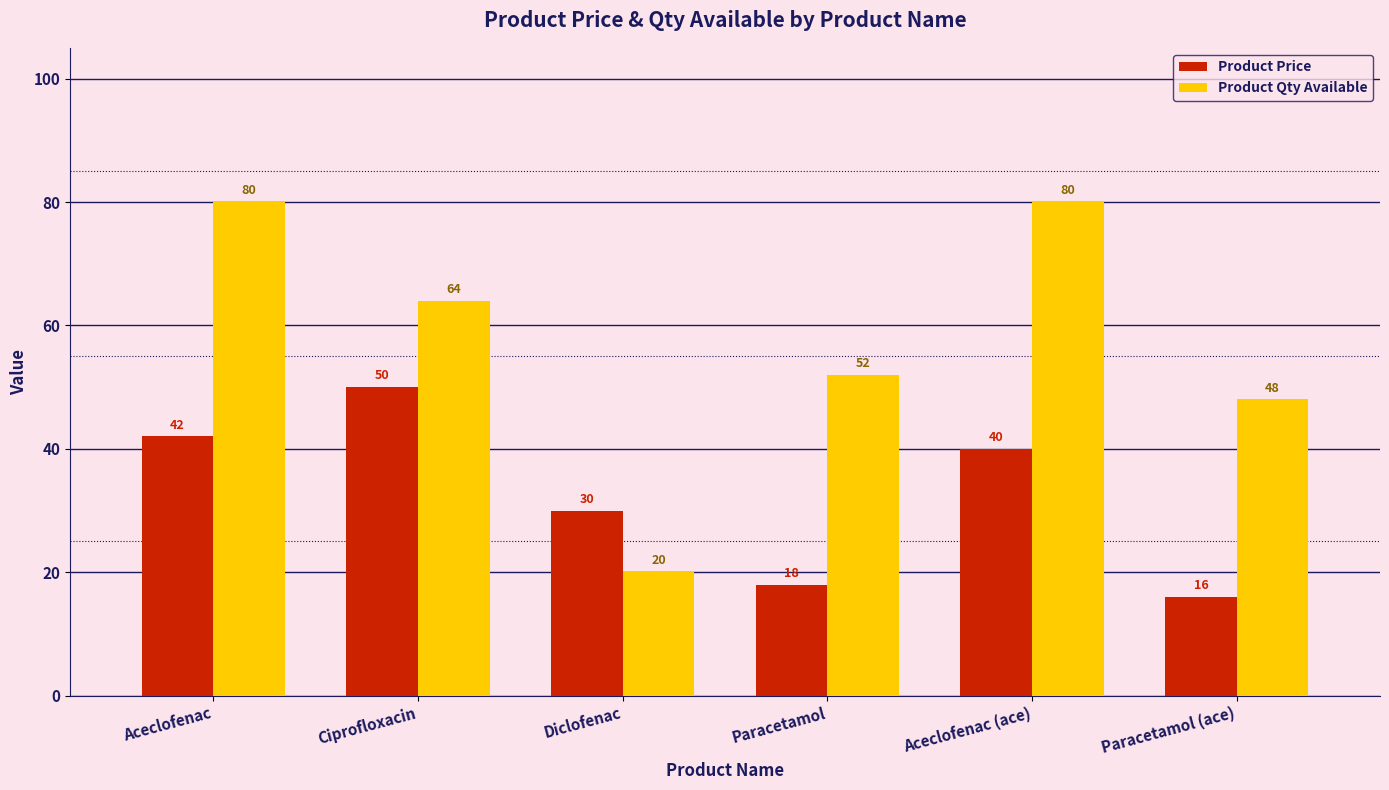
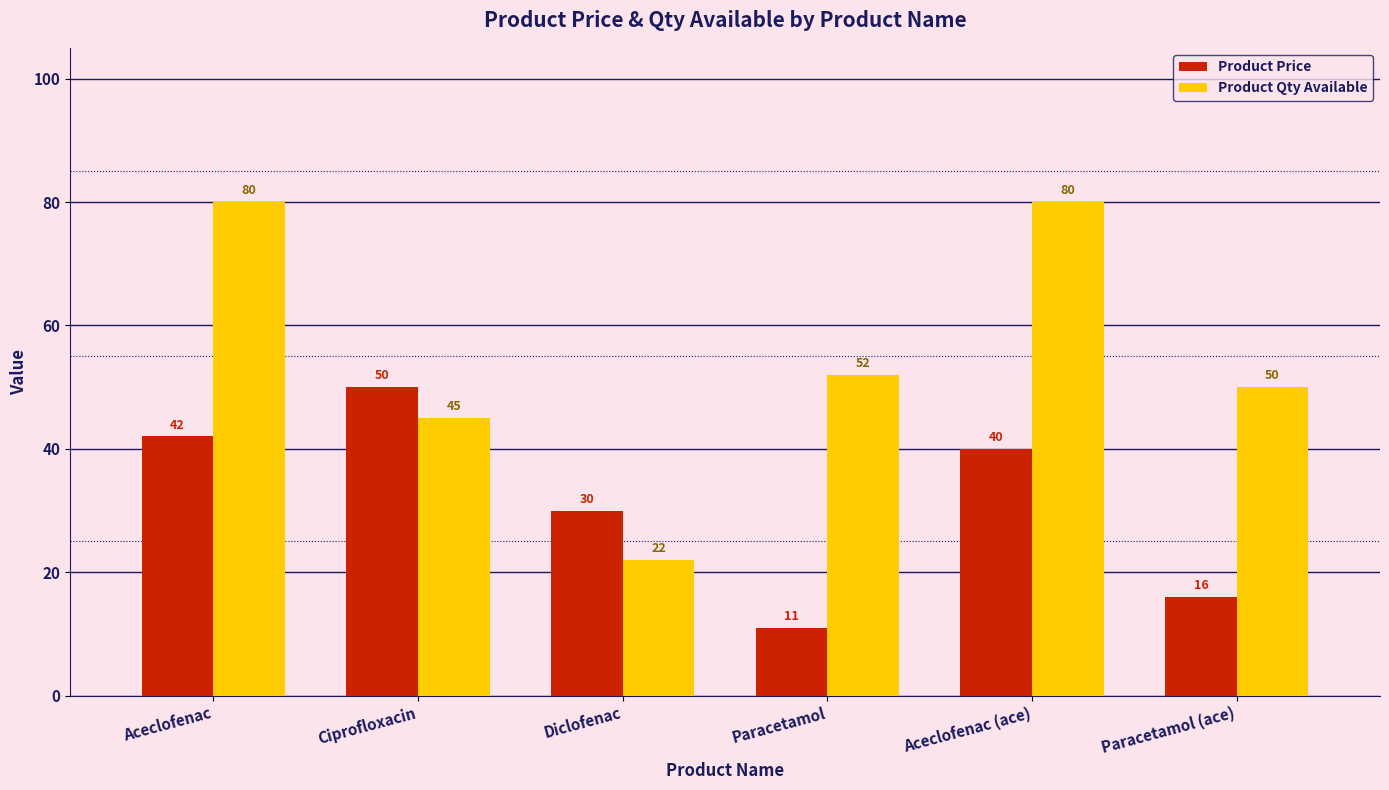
  {
    "Product Price": {
      "Aceclofenac": 42,
      "Ciprofloxacin": 50,
      "Diclofenac": 30,
-     "Paracetamol": 18,
+     "Paracetamol": 11,
      "Aceclofenac (ace)": 40,
      "Paracetamol (ace)": 16
    },
    "Product Qty Available": {
      "Aceclofenac": 80,
-     "Ciprofloxacin": 64,
-     "Diclofenac": 20,
+     "Ciprofloxacin": 45,
+     "Diclofenac": 22,
      "Paracetamol": 52,
      "Aceclofenac (ace)": 80,
-     "Paracetamol (ace)": 48
+     "Paracetamol (ace)": 50
    }
  }
